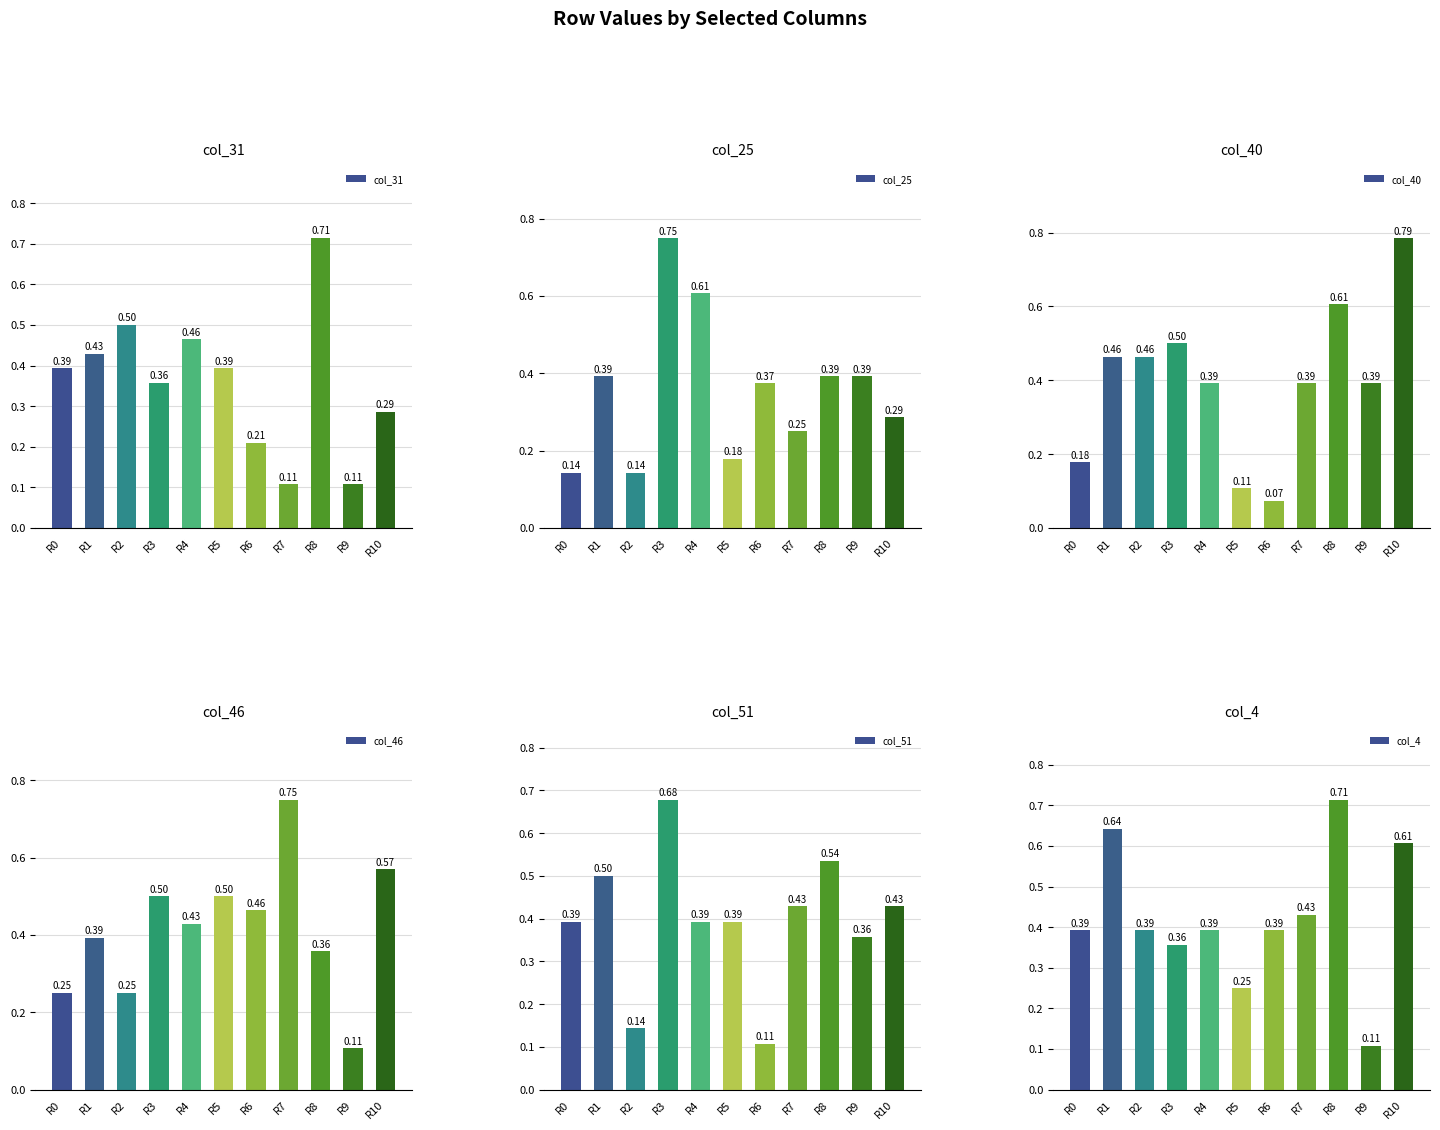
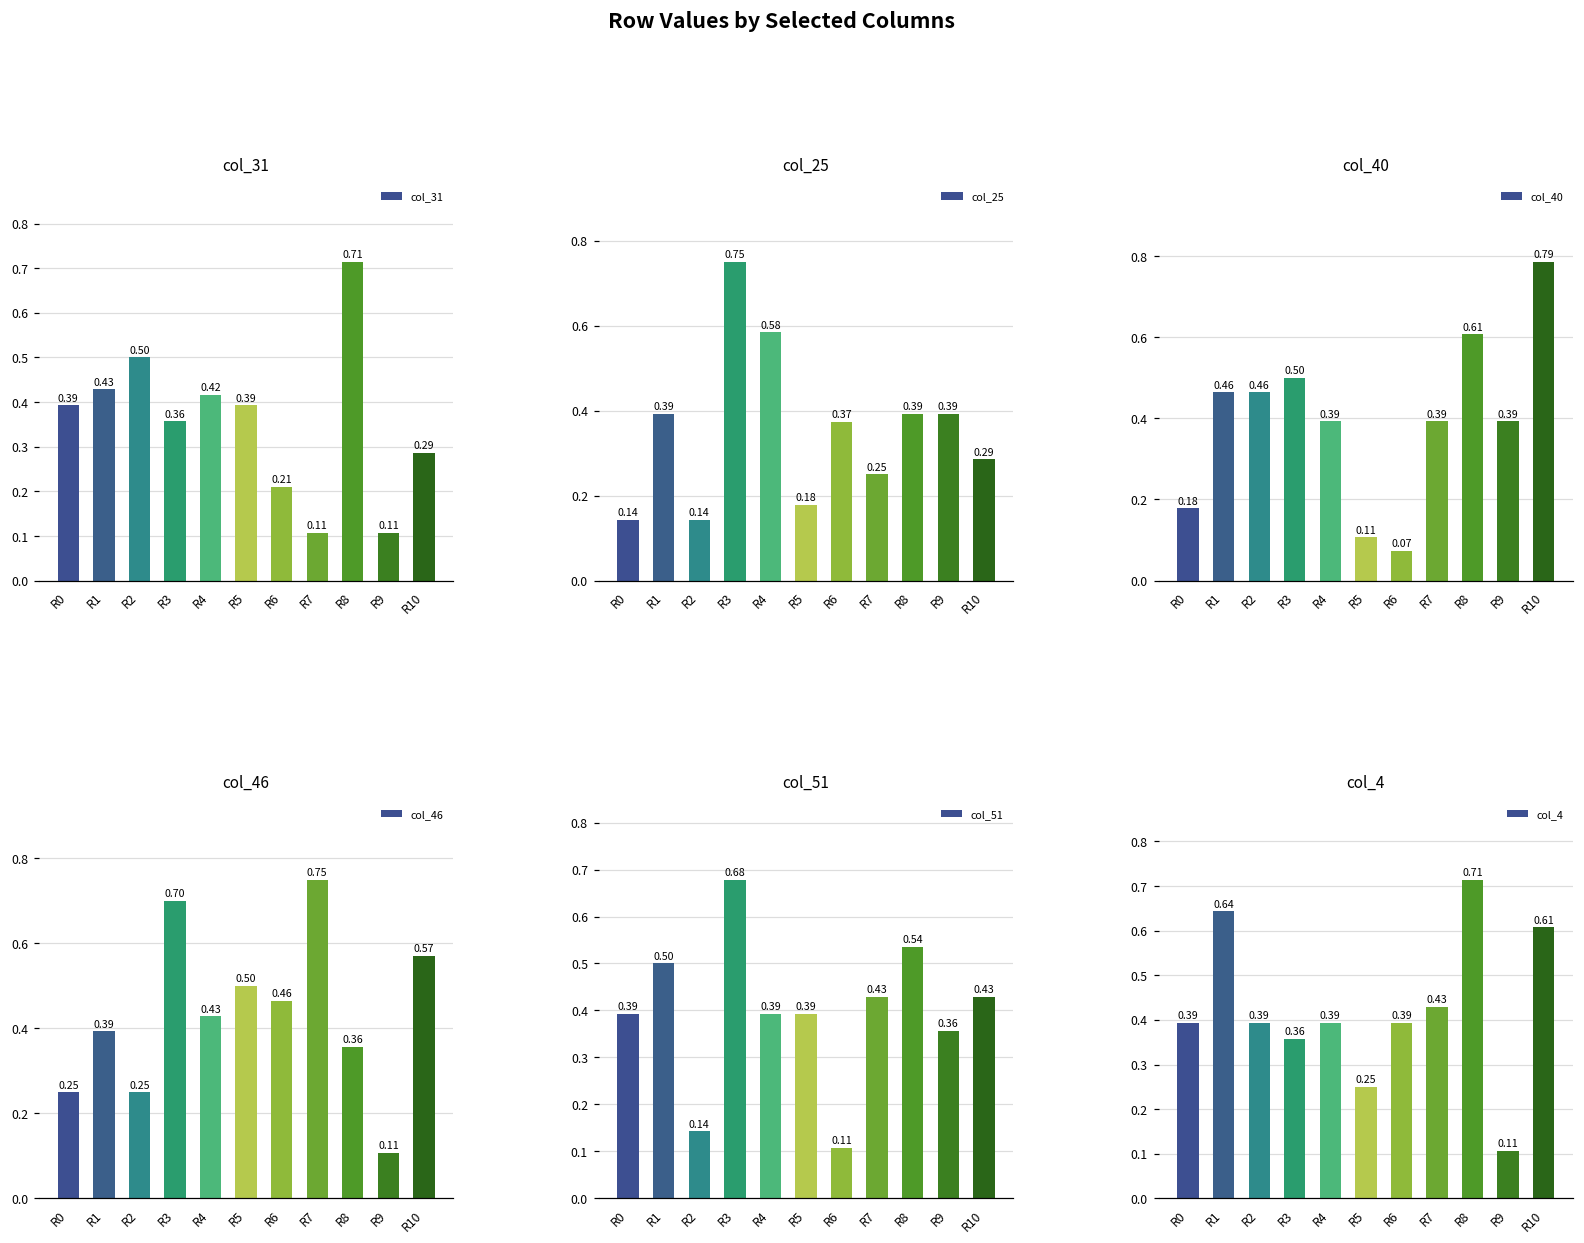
  {
    "col_31": {
      "R0": 0.39,
      "R1": 0.43,
      "R2": 0.50,
      "R3": 0.36,
-     "R4": 0.46,
+     "R4": 0.42,
      "R5": 0.39,
      "R6": 0.21,
      "R7": 0.11,
      "R8": 0.71,
      "R9": 0.11,
      "R10": 0.29
    },
    "col_25": {
      "R0": 0.14,
      "R1": 0.39,
      "R2": 0.14,
      "R3": 0.75,
-     "R4": 0.61,
+     "R4": 0.58,
      "R5": 0.18,
      "R6": 0.37,
      "R7": 0.25,
      "R8": 0.39,
      "R9": 0.39,
      "R10": 0.29
    },
    "col_40": {
      "R0": 0.18,
      "R1": 0.46,
      "R2": 0.46,
      "R3": 0.50,
      "R4": 0.39,
      "R5": 0.11,
      "R6": 0.07,
      "R7": 0.39,
      "R8": 0.61,
      "R9": 0.39,
      "R10": 0.79
    },
    "col_46": {
      "R0": 0.25,
      "R1": 0.39,
      "R2": 0.25,
-     "R3": 0.50,
+     "R3": 0.70,
      "R4": 0.43,
      "R5": 0.50,
      "R6": 0.46,
      "R7": 0.75,
      "R8": 0.36,
      "R9": 0.11,
      "R10": 0.57
    },
    "col_51": {
      "R0": 0.39,
      "R1": 0.50,
      "R2": 0.14,
      "R3": 0.68,
      "R4": 0.39,
      "R5": 0.39,
      "R6": 0.11,
      "R7": 0.43,
      "R8": 0.54,
      "R9": 0.36,
      "R10": 0.43
    },
    "col_4": {
      "R0": 0.39,
      "R1": 0.64,
      "R2": 0.39,
      "R3": 0.36,
      "R4": 0.39,
      "R5": 0.25,
      "R6": 0.39,
      "R7": 0.43,
      "R8": 0.71,
      "R9": 0.11,
      "R10": 0.61
    }
  }
